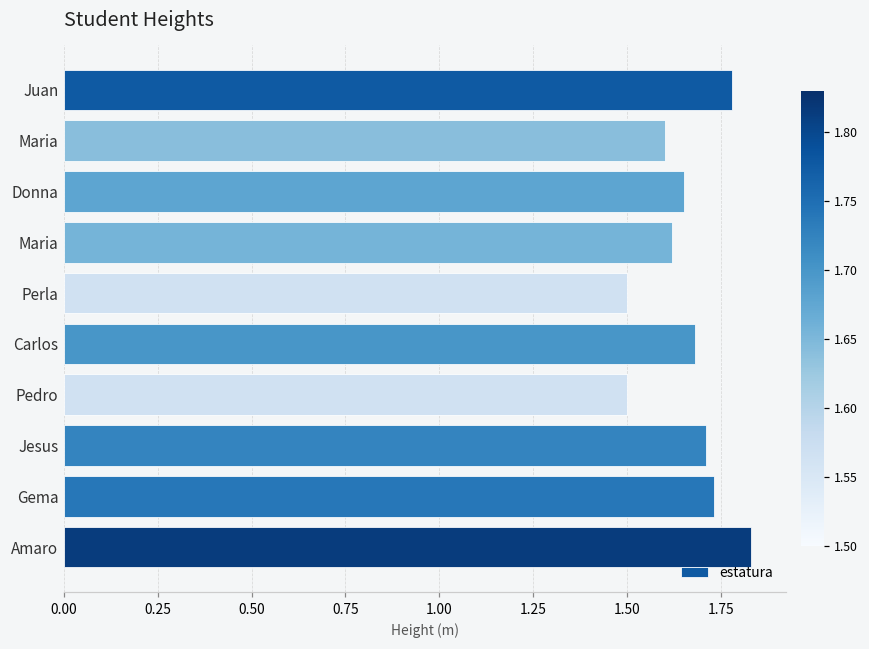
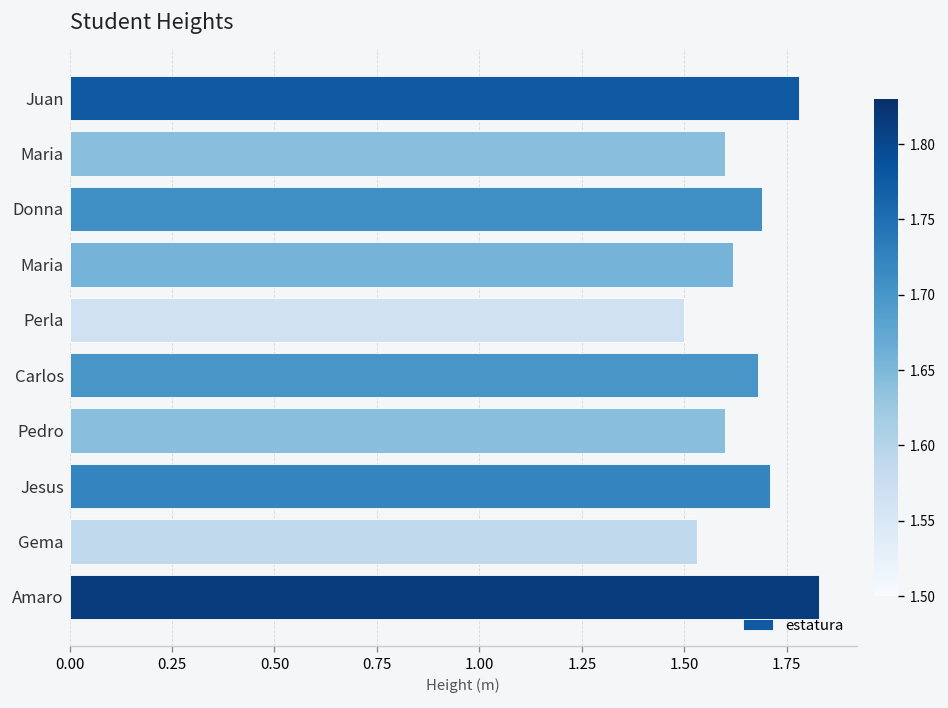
  {
    "Juan": 1.78,
-   "Donna": 1.65,
+   "Donna": 1.69,
    "Perla": 1.50,
    "Carlos": 1.68,
-   "Pedro": 1.5,
+   "Pedro": 1.6,
    "Jesus": 1.71,
-   "Gema": 1.73,
+   "Gema": 1.53,
    "Amaro": 1.83
  }
